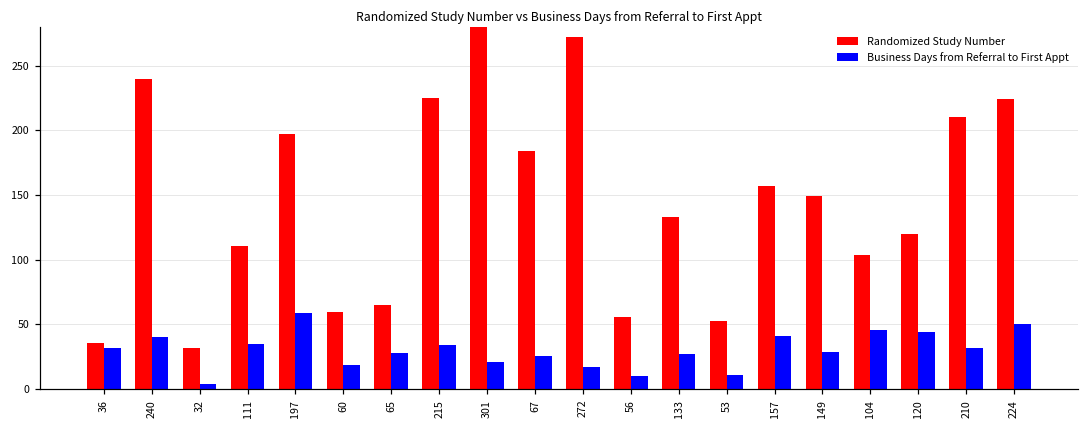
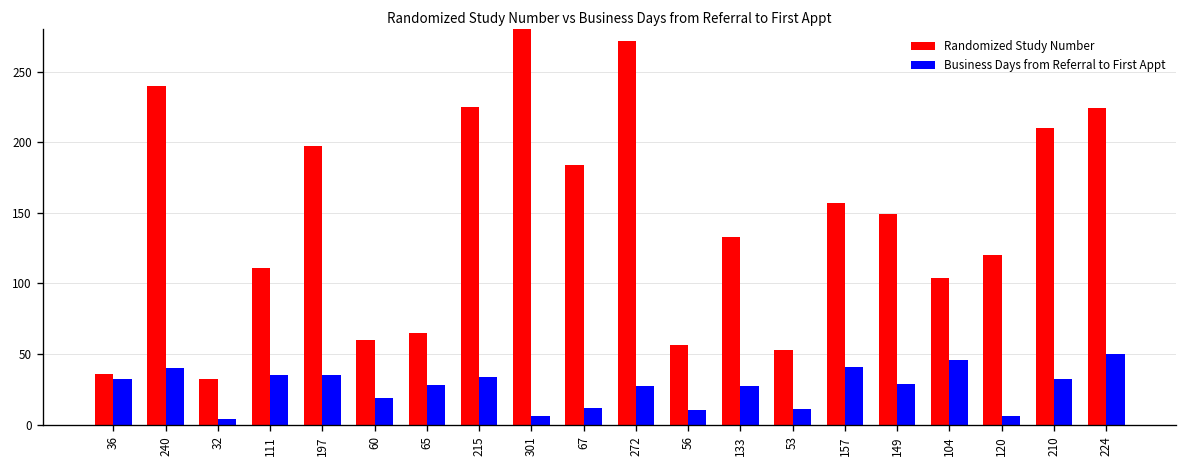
  {
    "Randomized Study Number": {
      "36": 36,
      "240": 240,
      "32": 32,
      "111": 111,
      "197": 197,
      "60": 60,
      "65": 65,
      "215": 225,
      "67": 184,
      "272": 272,
      "56": 56,
      "133": 133,
      "53": 53,
      "157": 157,
      "149": 149,
      "104": 104,
      "120": 120,
      "210": 210,
      "224": 224
    },
    "Business Days from Referral to First Appt": {
      "36": 32,
      "240": 40,
      "32": 4,
      "111": 35,
-     "197": 59,
+     "197": 35,
      "60": 19,
      "65": 28,
      "215": 34,
-     "301": 21,
-     "67": 26,
-     "272": 17,
+     "301": 6,
+     "67": 12,
+     "272": 27,
      "56": 10,
      "133": 27,
      "53": 11,
      "157": 41,
      "149": 29,
      "104": 46,
-     "120": 44,
+     "120": 6,
      "210": 32,
      "224": 50
    }
  }
